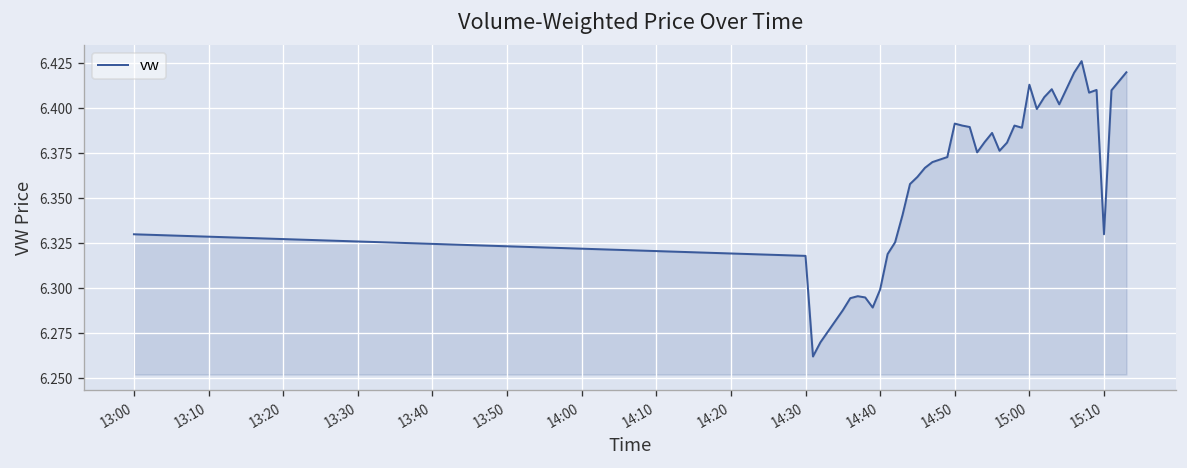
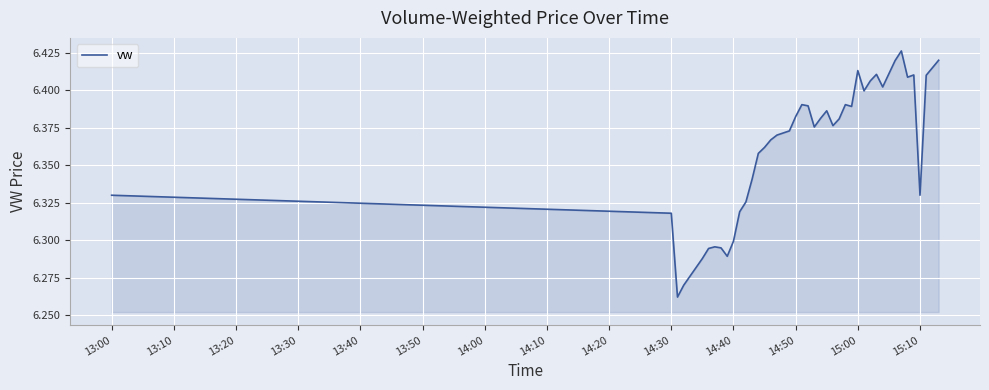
  {
    "13:00": 6.330,
    "14:30": 6.318,
    "14:40": 6.299,
-   "14:50": 6.392,
+   "14:50": 6.382,
    "15:00": 6.413,
    "15:10": 6.330
  }
